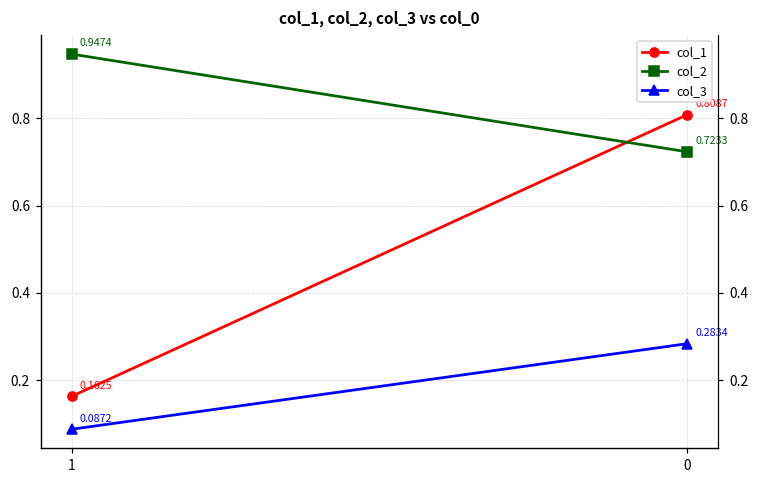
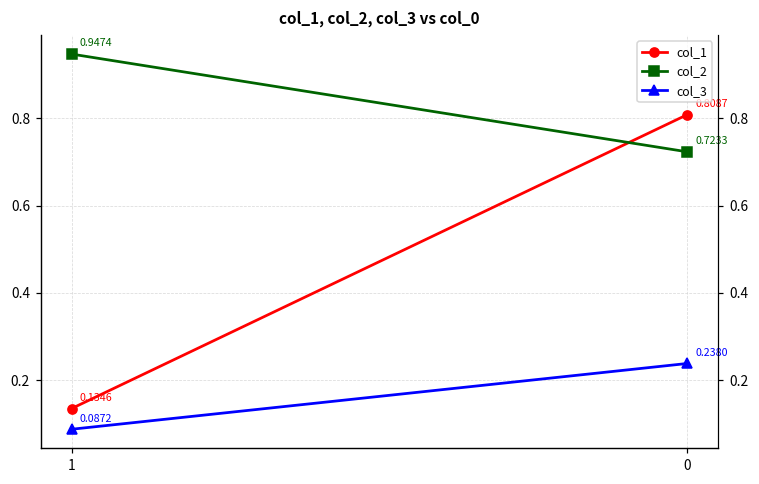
  {
    "col_1": {
-     "1": 0.1625,
+     "1": 0.1346,
      "0": 0.8087
    },
    "col_2": {
      "1": 0.9474,
      "0": 0.7233
    },
    "col_3": {
      "1": 0.0872,
-     "0": 0.2834
+     "0": 0.2380
    }
  }
